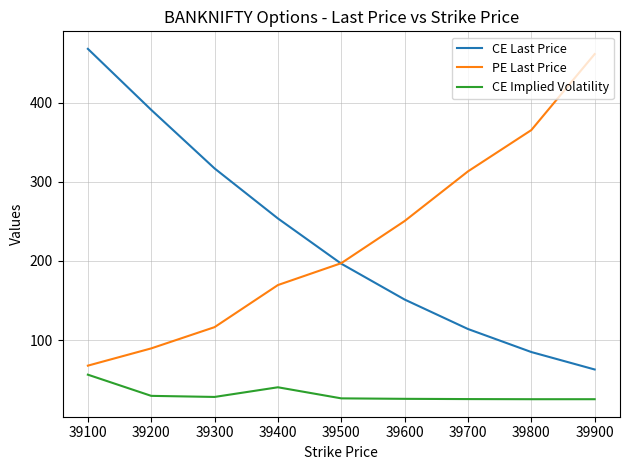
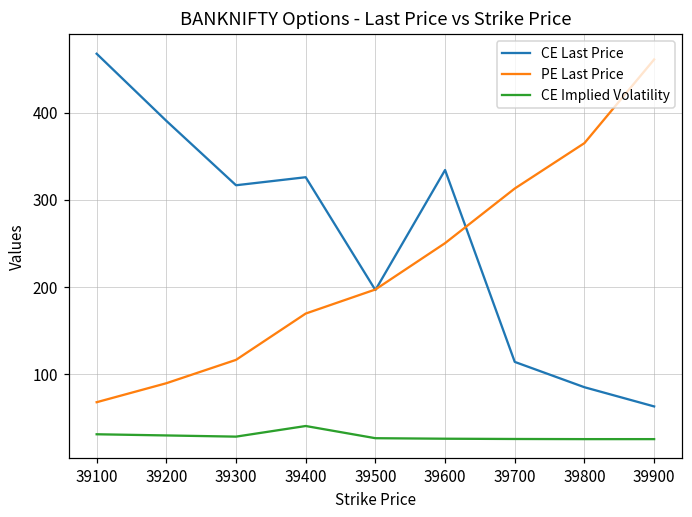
  {
    "CE Last Price": {
      "39100": 470,
      "39200": 390,
      "39300": 320,
-     "39400": 250,
-     "39600": 150,
+     "39400": 330,
+     "39600": 330,
      "39700": 110,
      "39800": 80,
      "39900": 60
    },
    "PE Last Price": {
      "39100": 70,
      "39200": 90,
      "39300": 120,
      "39400": 170,
      "39600": 250,
      "39700": 310,
      "39800": 370
    },
    "CE Implied Volatility": {
-     "39100": 60,
+     "39100": 30,
      "39200": 30,
      "39300": 30,
      "39400": 40,
      "39500": 30,
      "39600": 30,
      "39700": 30,
      "39800": 30,
      "39900": 30
    }
  }
